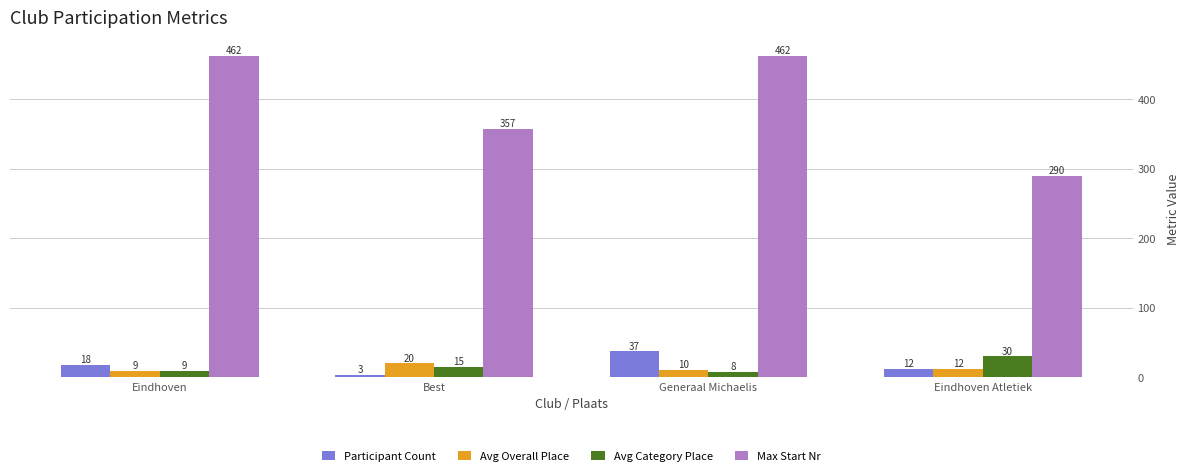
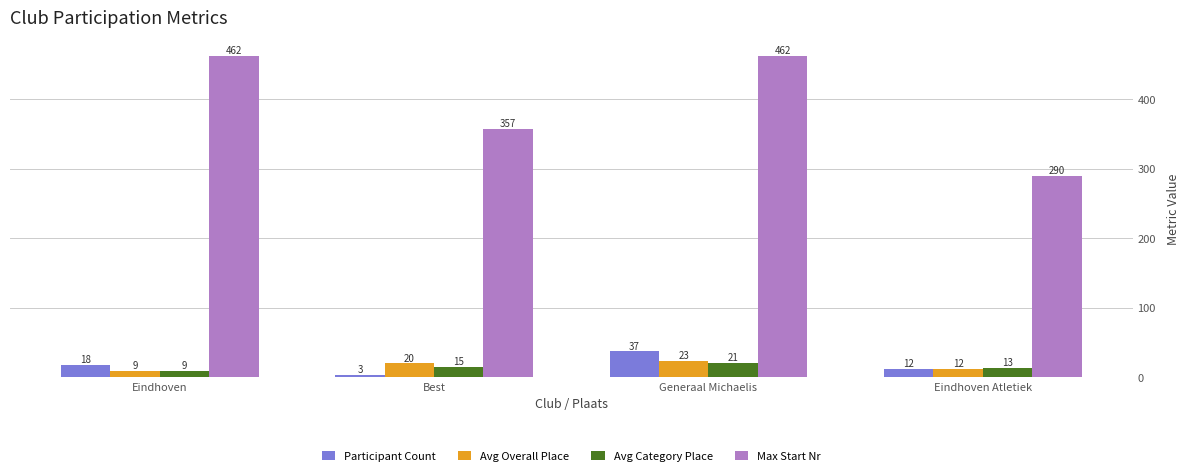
  {
    "Avg Overall Place": {
      "Eindhoven": 9,
      "Best": 20,
-     "Generaal Michaelis": 10,
+     "Generaal Michaelis": 23,
      "Eindhoven Atletiek": 12
    },
    "Avg Category Place": {
      "Eindhoven": 9,
      "Best": 15,
-     "Generaal Michaelis": 8,
-     "Eindhoven Atletiek": 30
+     "Generaal Michaelis": 21,
+     "Eindhoven Atletiek": 13
    }
  }
